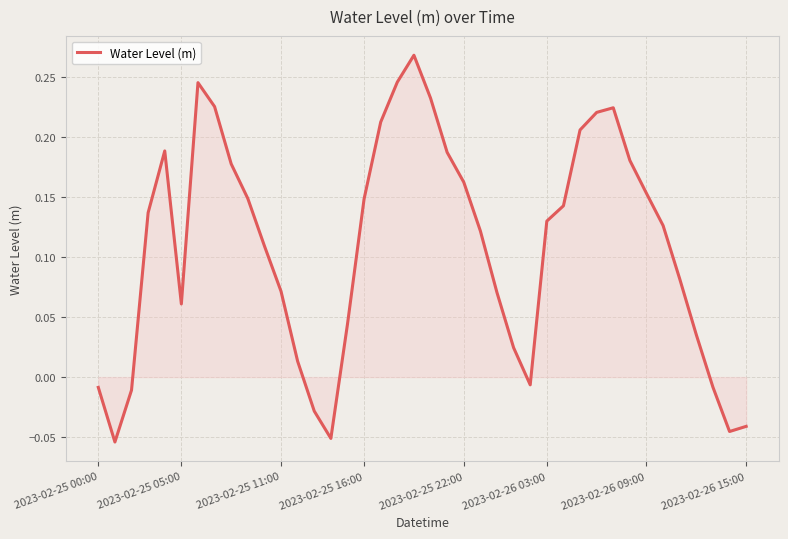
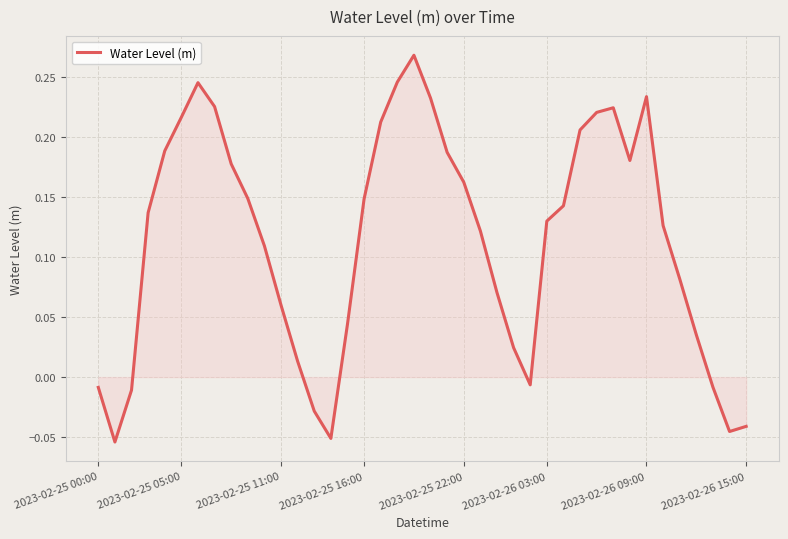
  {
    "Water Level (m)": {
      "2023-02-25 00:00": -0.009,
-     "2023-02-25 05:00": 0.061,
-     "2023-02-25 11:00": 0.072,
-     "2023-02-26 09:00": 0.153,
+     "2023-02-25 05:00": 0.217,
+     "2023-02-25 11:00": 0.060,
+     "2023-02-26 09:00": 0.234,
      "2023-02-26 15:00": -0.041
    }
  }
